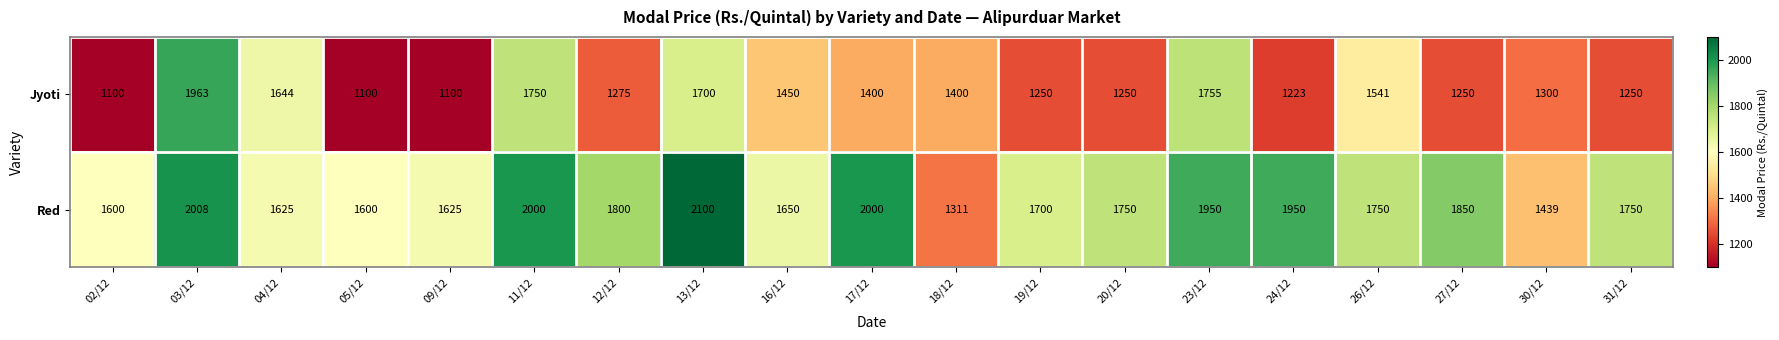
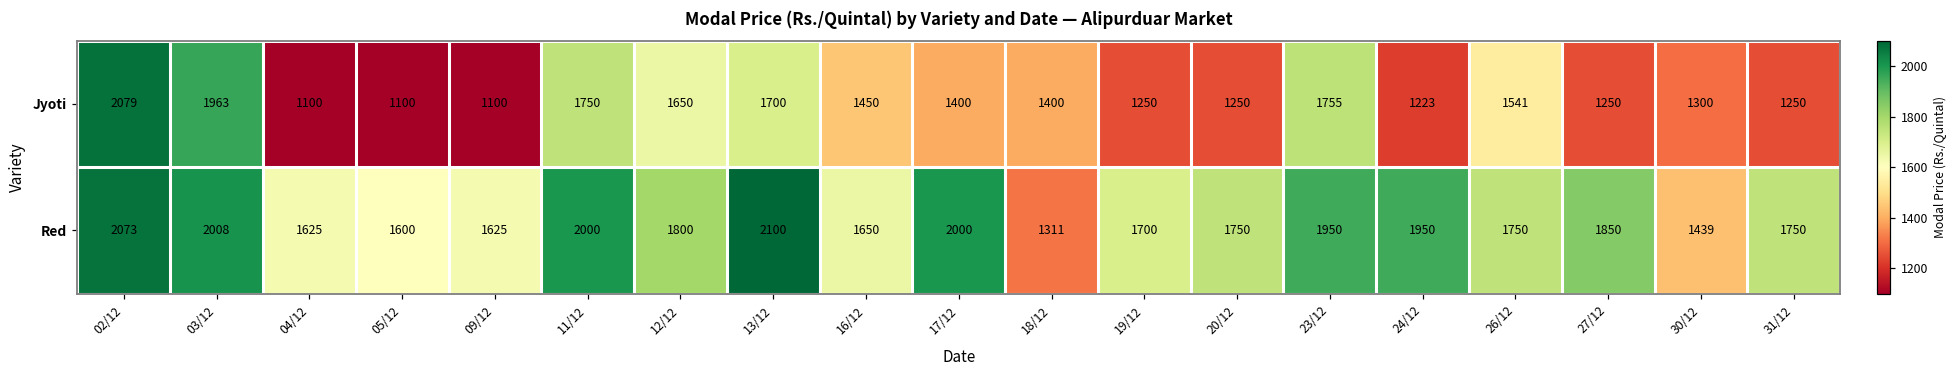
  {
    "Jyoti": {
-     "02/12": 1100,
-     "04/12": 1644,
-     "12/12": 1275
+     "02/12": 2079,
+     "04/12": 1100,
+     "12/12": 1650
    },
    "Red": {
-     "02/12": 1600
+     "02/12": 2073
    }
  }
